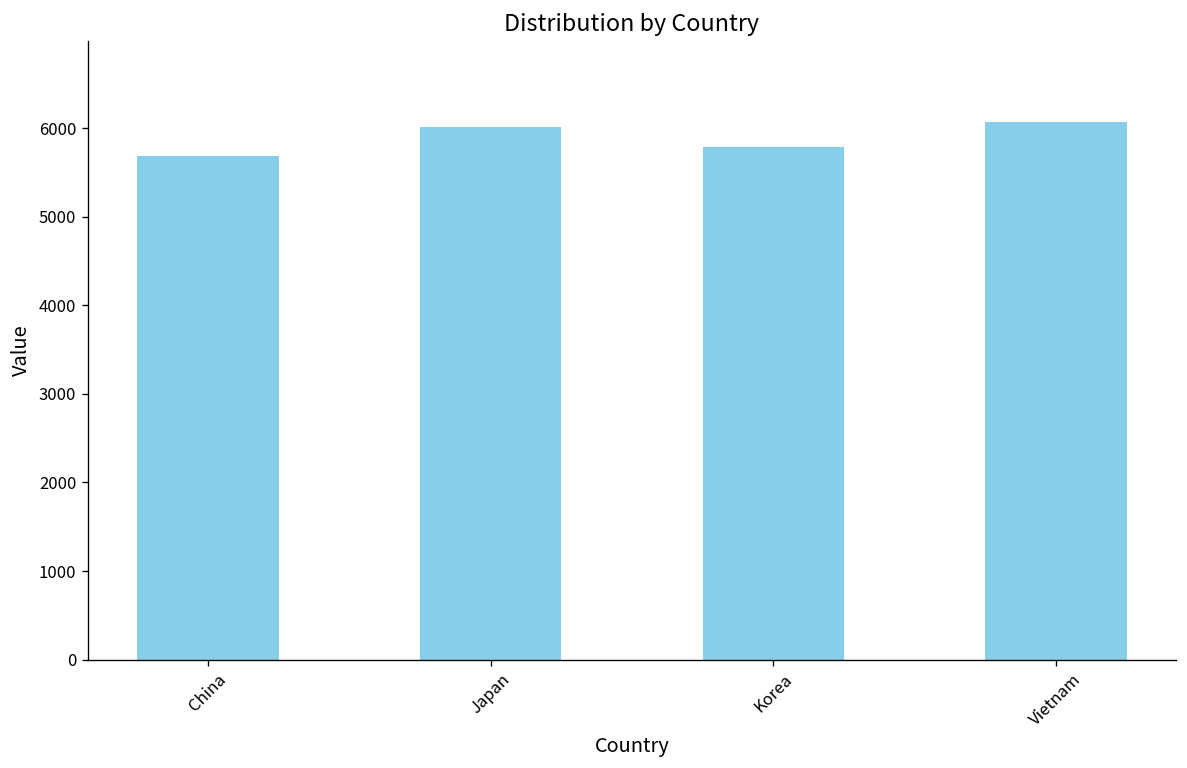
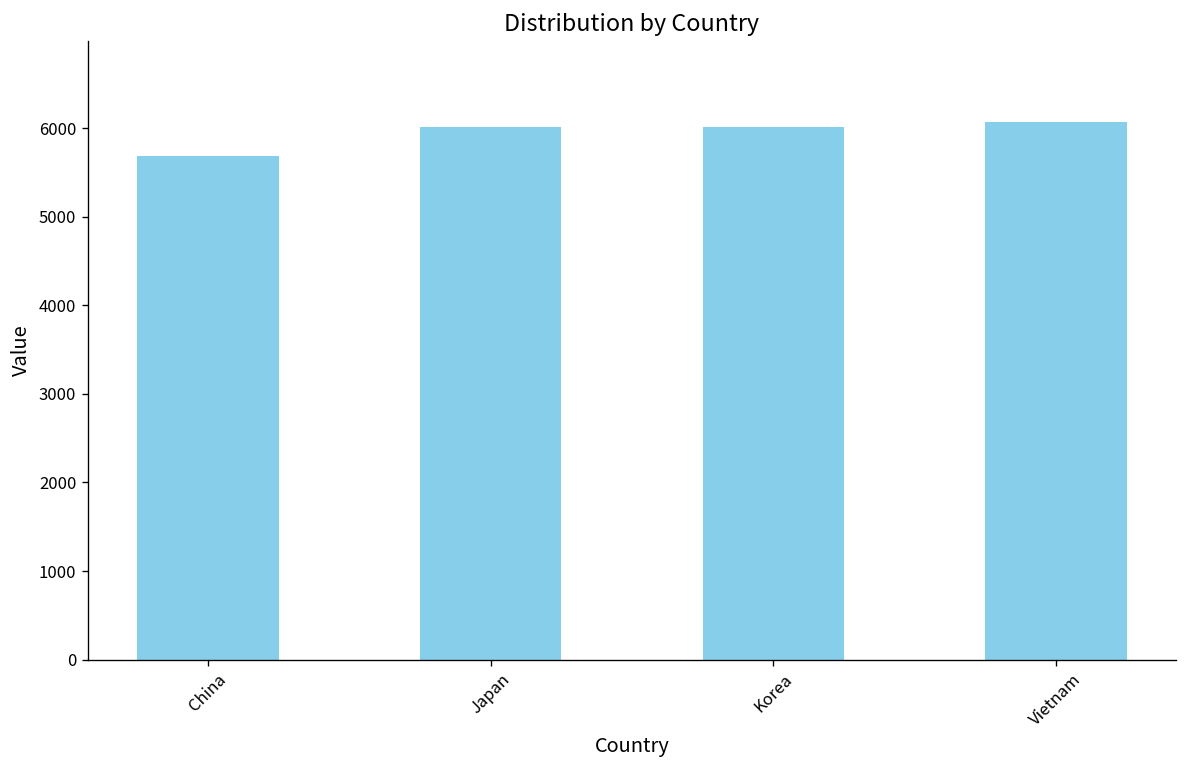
  {
    "China": 5700,
    "Japan": 6000,
-   "Korea": 5800,
+   "Korea": 6000,
    "Vietnam": 6100
  }
